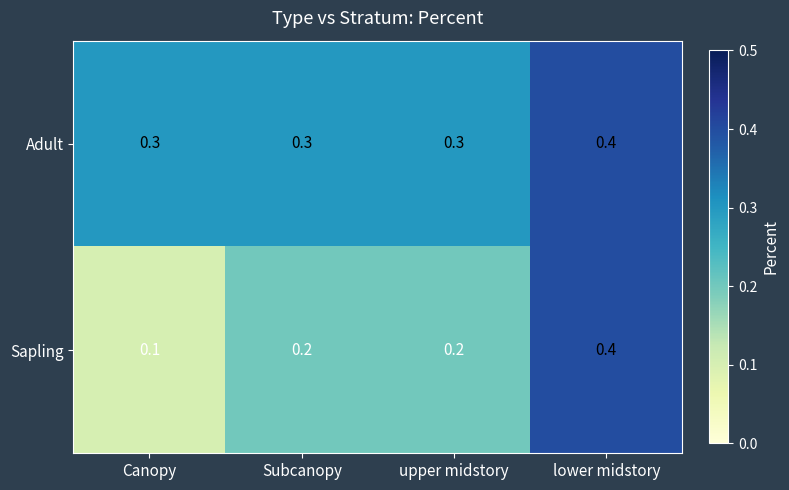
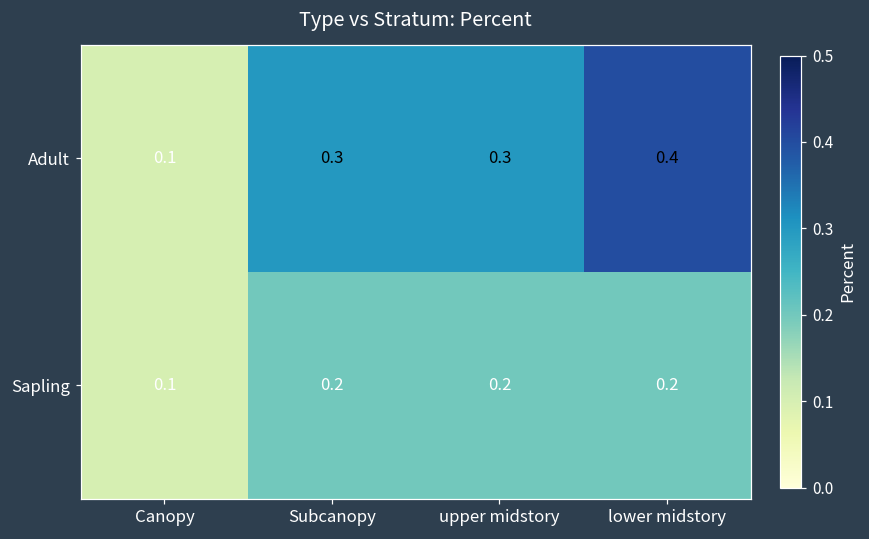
  {
    "Adult": {
-     "Canopy": 0.3,
+     "Canopy": 0.1,
      "Subcanopy": 0.3,
      "upper midstory": 0.3,
      "lower midstory": 0.4
    },
    "Sapling": {
      "Canopy": 0.1,
      "Subcanopy": 0.2,
      "upper midstory": 0.2,
-     "lower midstory": 0.4
+     "lower midstory": 0.2
    }
  }
